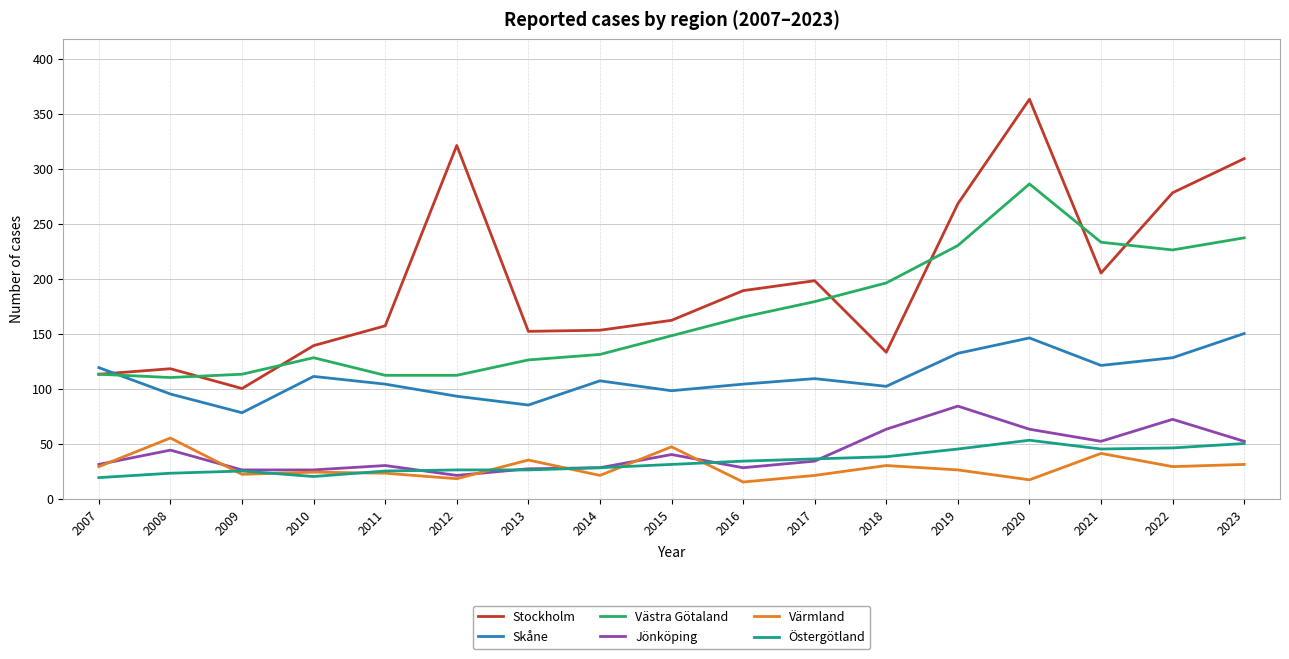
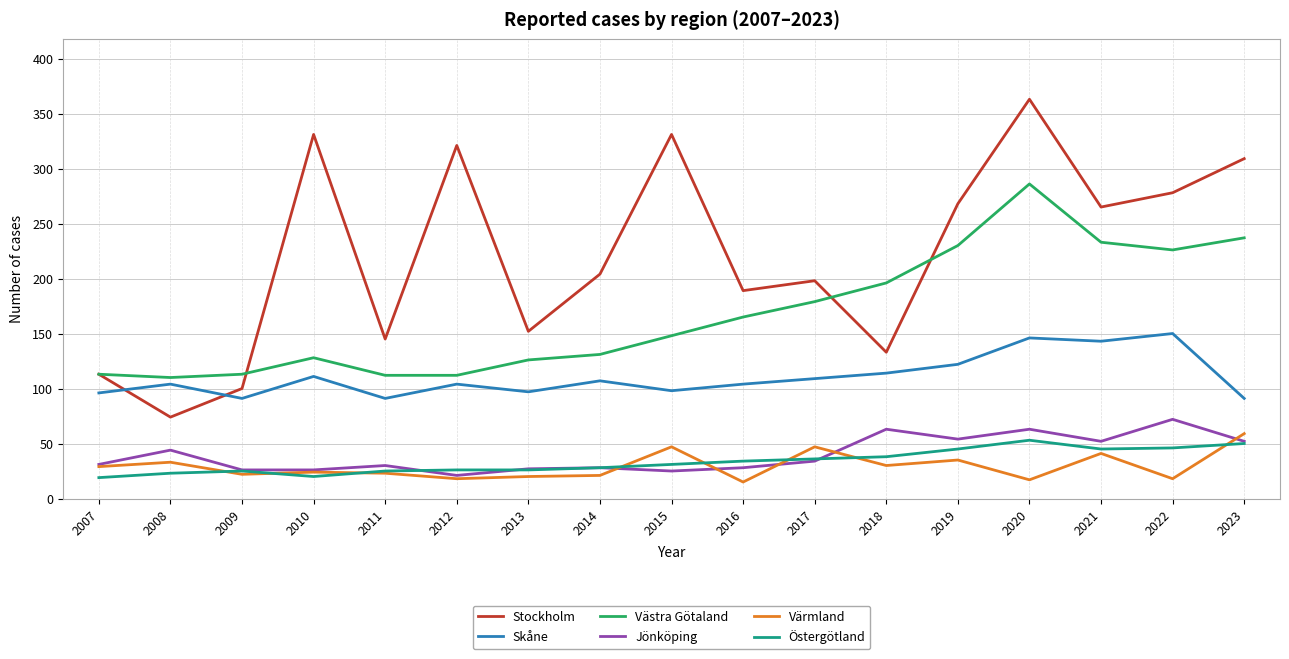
  {
    "Stockholm": {
-     "2008": 118,
+     "2008": 74,
      "2009": 100,
-     "2010": 139,
-     "2011": 157,
+     "2010": 331,
+     "2011": 145,
      "2012": 321,
      "2013": 152,
-     "2014": 153,
-     "2015": 162,
+     "2014": 204,
+     "2015": 331,
      "2016": 189,
      "2017": 198,
      "2018": 133,
      "2019": 268,
      "2020": 363,
-     "2021": 205,
+     "2021": 265,
      "2022": 278,
      "2023": 309
    },
    "Skåne": {
-     "2007": 119,
-     "2008": 95,
-     "2009": 78,
+     "2007": 96,
+     "2008": 104,
+     "2009": 91,
      "2010": 111,
-     "2011": 104,
-     "2012": 93,
-     "2013": 85,
+     "2011": 91,
+     "2012": 104,
+     "2013": 97,
      "2014": 107,
      "2015": 98,
      "2016": 104,
      "2017": 109,
-     "2018": 102,
-     "2019": 132,
+     "2018": 114,
+     "2019": 122,
      "2020": 146,
-     "2021": 121,
-     "2022": 128,
-     "2023": 150
+     "2021": 143,
+     "2022": 150,
+     "2023": 91
    },
    "Jönköping": {
      "2008": 44,
      "2011": 30,
      "2012": 21,
-     "2015": 40,
+     "2015": 25,
      "2016": 28,
      "2018": 63,
-     "2019": 84,
+     "2019": 54,
      "2020": 63,
      "2021": 52,
      "2022": 72
    },
    "Värmland": {
-     "2008": 55,
+     "2008": 33,
      "2009": 22,
      "2012": 18,
-     "2013": 35,
+     "2013": 20,
      "2014": 21,
      "2015": 47,
      "2016": 15,
-     "2017": 21,
+     "2017": 47,
      "2018": 30,
-     "2019": 26,
+     "2019": 35,
      "2020": 17,
      "2021": 41,
-     "2022": 29,
-     "2023": 31
+     "2022": 18,
+     "2023": 59
    }
  }
